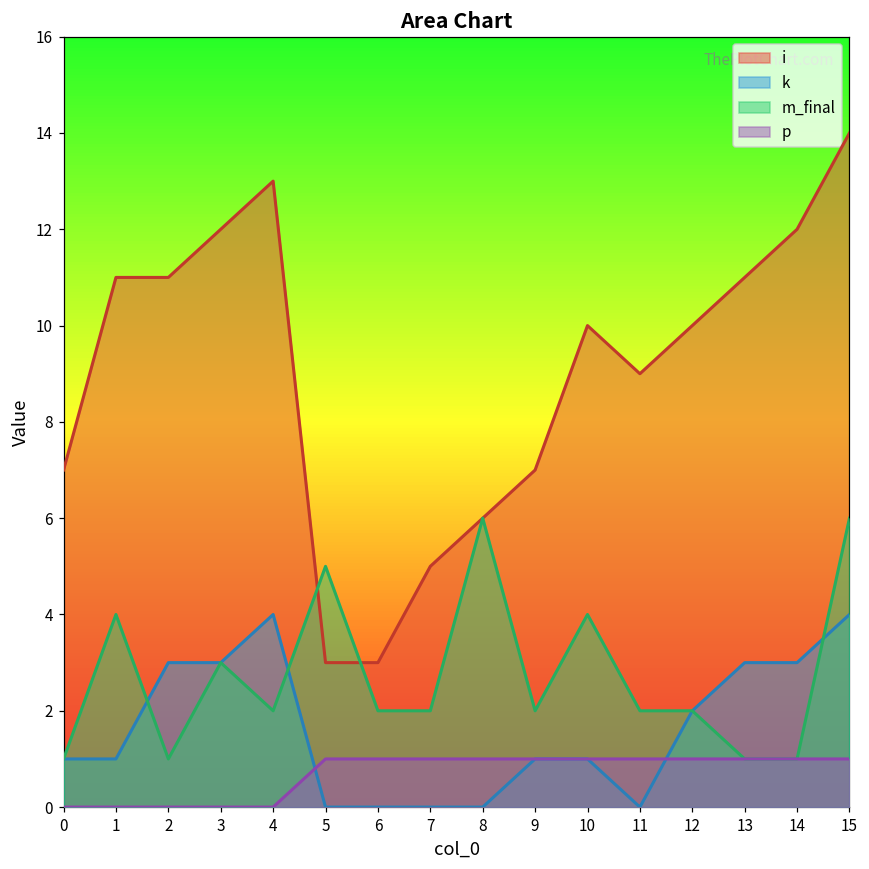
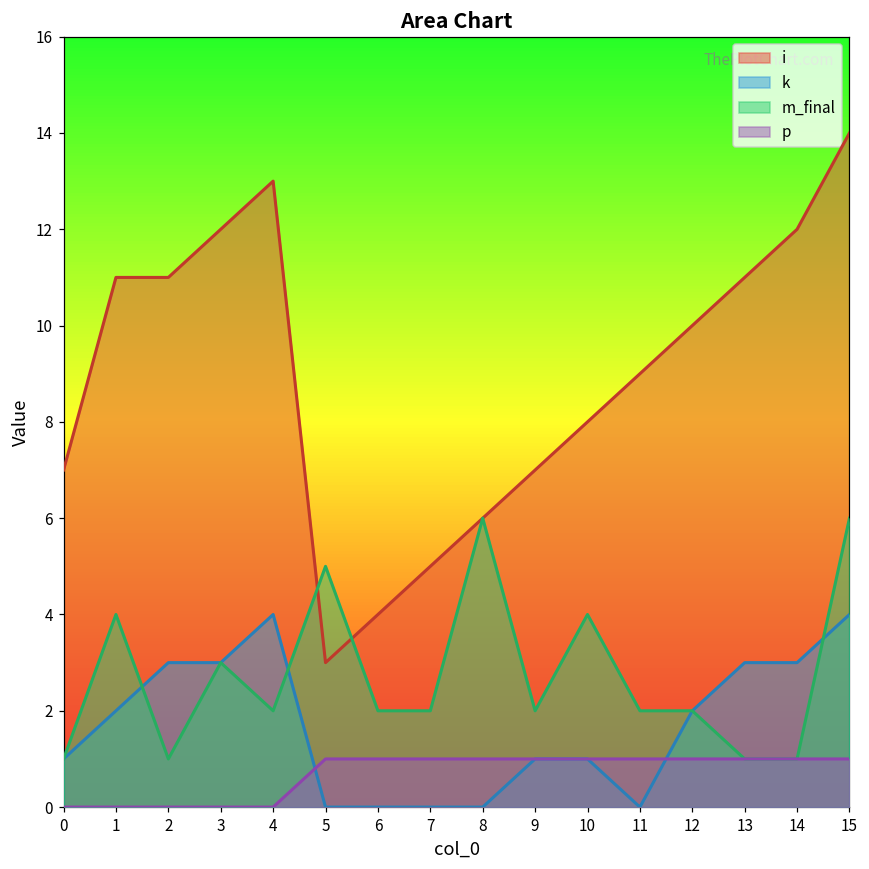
  {
    "i": {
      "0": 7,
      "1": 11,
      "2": 11,
      "3": 12,
      "4": 13,
      "5": 3,
-     "6": 3,
+     "6": 4,
      "7": 5,
      "9": 7,
-     "10": 10,
+     "10": 8,
      "11": 9,
      "12": 10,
      "13": 11,
      "14": 12,
      "15": 14
    },
    "k": {
-     "1": 1,
+     "1": 2,
      "2": 3,
      "4": 4,
      "5": 0,
      "6": 0,
      "7": 0,
      "8": 0,
      "11": 0,
      "13": 3,
      "14": 3,
      "15": 4
    },
    "m_final": {
      "1": 4,
      "2": 1,
      "4": 2,
      "5": 5,
      "6": 2,
      "7": 2,
      "9": 2,
      "10": 4,
      "11": 2,
      "15": 6
    },
    "p": {
      "0": 0,
      "1": 0,
      "2": 0,
      "3": 0,
      "4": 0,
      "5": 1,
      "6": 1,
      "7": 1,
      "8": 1,
      "11": 1,
      "12": 1,
      "15": 1
    }
  }
